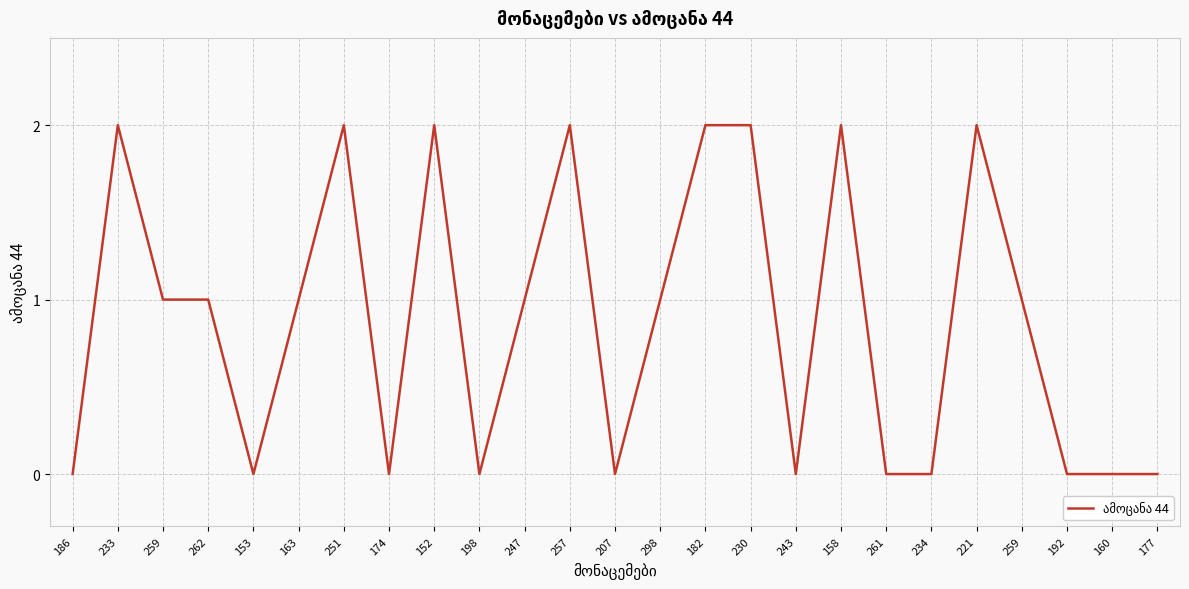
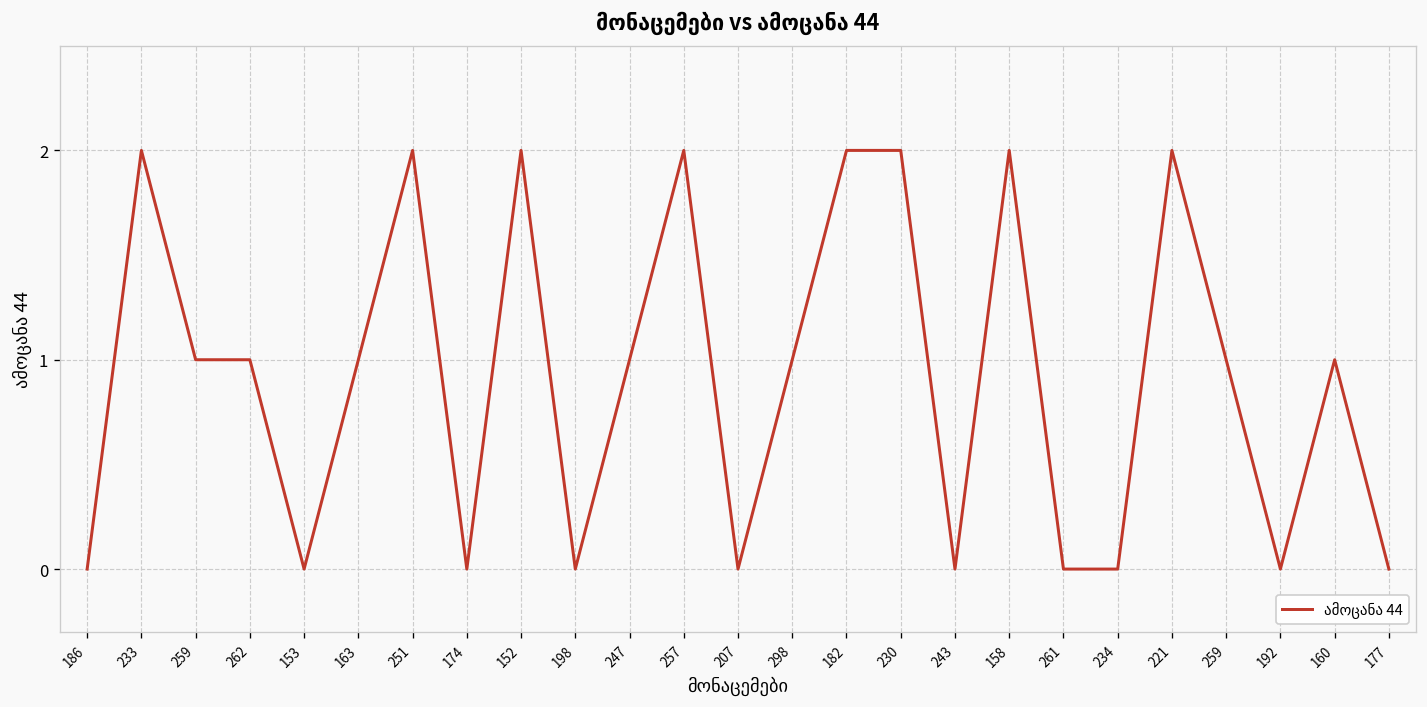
  {
    "186": 0,
    "233": 2,
    "262": 1,
    "153": 0,
    "163": 1,
    "251": 2,
    "174": 0,
    "152": 2,
    "198": 0,
    "247": 1,
    "257": 2,
    "207": 0,
    "298": 1,
    "182": 2,
    "230": 2,
    "243": 0,
    "158": 2,
    "261": 0,
    "234": 0,
    "221": 2,
    "192": 0,
-   "160": 0,
+   "160": 1,
    "177": 0
  }
